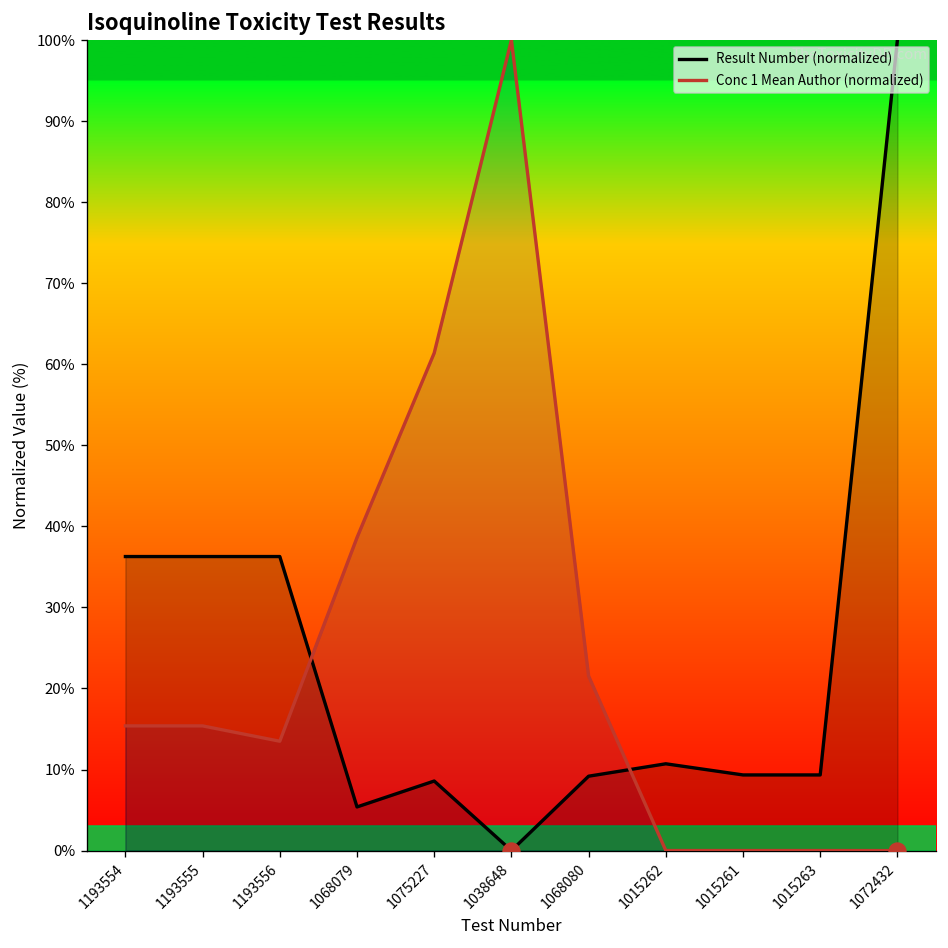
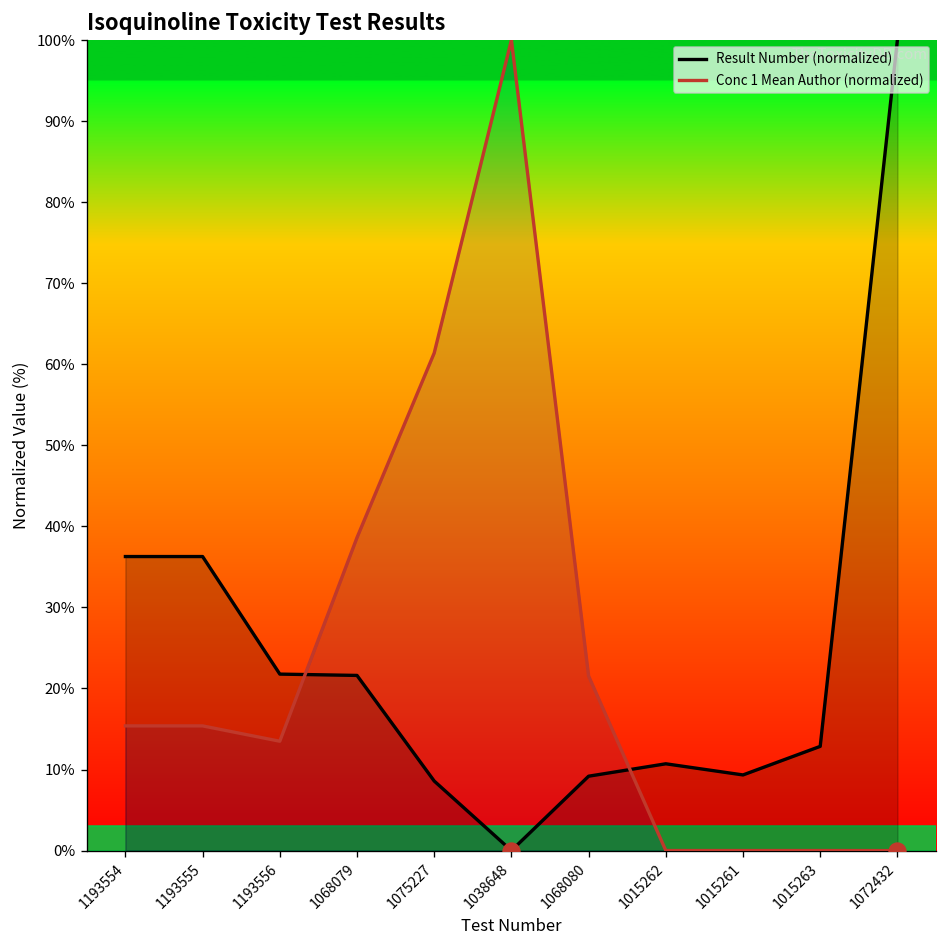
  {
    "Result Number (normalized)": {
      "1193554": "36%",
      "1193555": "36%",
-     "1193556": "36%",
-     "1068079": "5%",
+     "1193556": "22%",
+     "1068079": "22%",
      "1075227": "9%",
      "1068080": "9%",
      "1015262": "11%",
      "1015261": "9%",
-     "1015263": "9%",
+     "1015263": "13%",
      "1072432": "100%"
    }
  }
